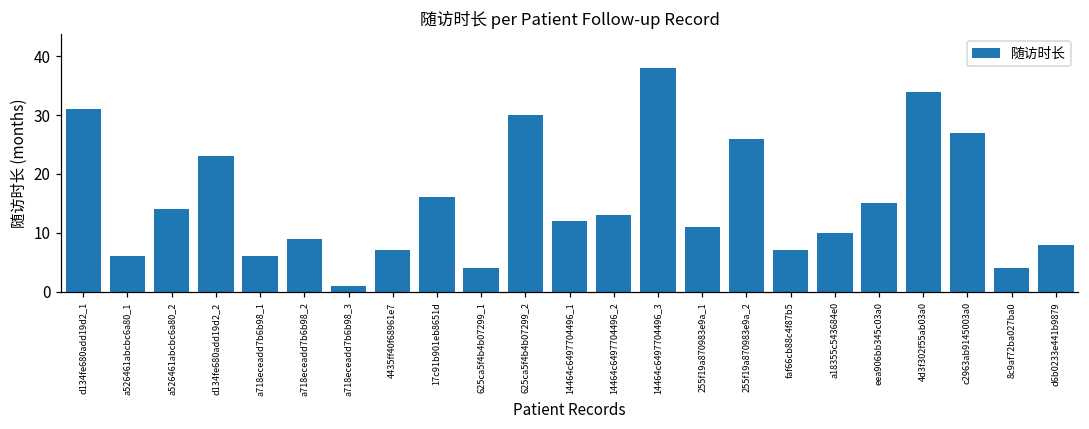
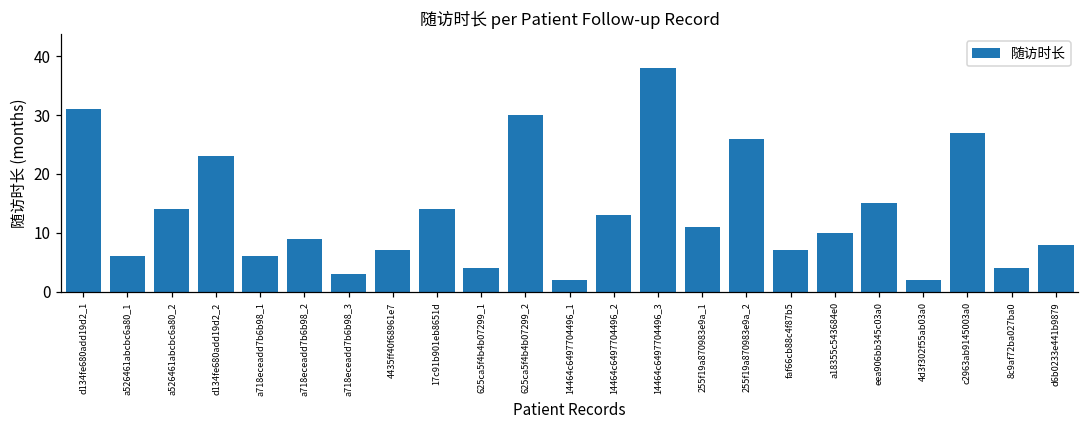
  {
    "d134fe680add19d2_1": 31,
    "a526461abcbc6a80_1": 6,
    "a526461abcbc6a80_2": 14,
    "d134fe680add19d2_2": 23,
    "a718eceadd7b6b98_1": 6,
    "a718eceadd7b6b98_2": 9,
-   "a718eceadd7b6b98_3": 1,
+   "a718eceadd7b6b98_3": 3,
    "4435ff40f68961e7": 7,
-   "17c91b901eb8651d": 16,
+   "17c91b901eb8651d": 14,
    "625ca5f4b4b07299_1": 4,
    "625ca5f4b4b07299_2": 30,
-   "14464c6497704496_1": 12,
+   "14464c6497704496_1": 2,
    "14464c6497704496_2": 13,
    "14464c6497704496_3": 38,
    "255f19a870983e9a_1": 11,
    "255f19a870983e9a_2": 26,
    "faf66cb88c4f87b5": 7,
    "a18355c543684e0": 10,
    "eea906bb345c03a0": 15,
-   "4d3f302f55ab03a0": 34,
+   "4d3f302f55ab03a0": 2,
    "c2963ab9145003a0": 27,
    "8c9af72ba027ba0": 4,
    "d6b0233e441b9879": 8
  }
